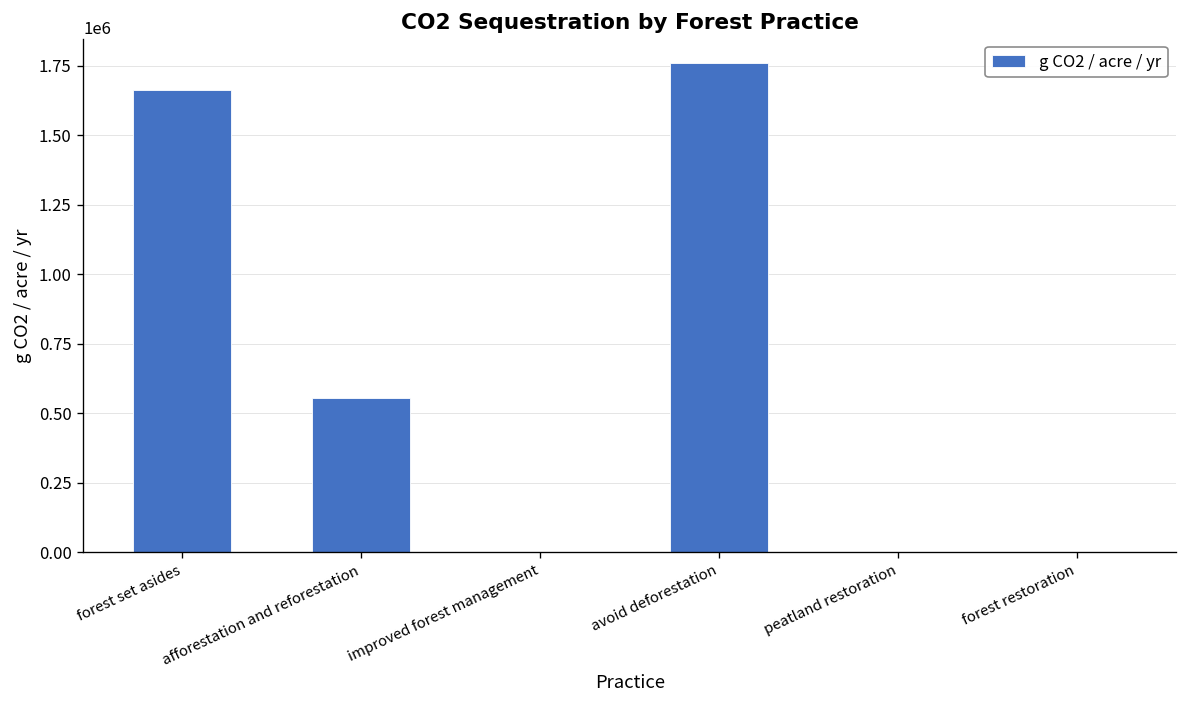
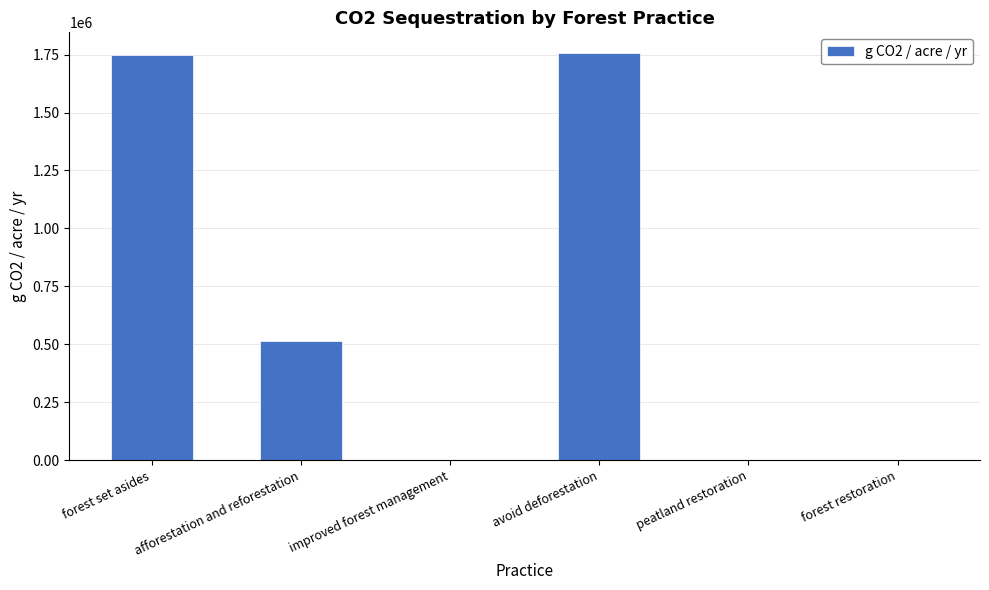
  {
-   "forest set asides": 1660000,
-   "afforestation and reforestation": 560000,
+   "forest set asides": 1750000,
+   "afforestation and reforestation": 510000,
    "improved forest management": 0,
    "avoid deforestation": 1760000,
    "peatland restoration": 0,
    "forest restoration": 0
  }
